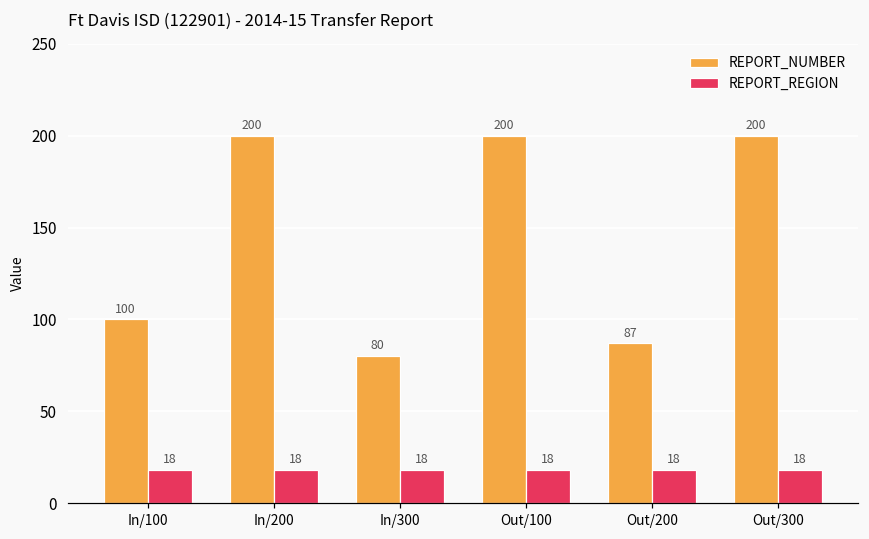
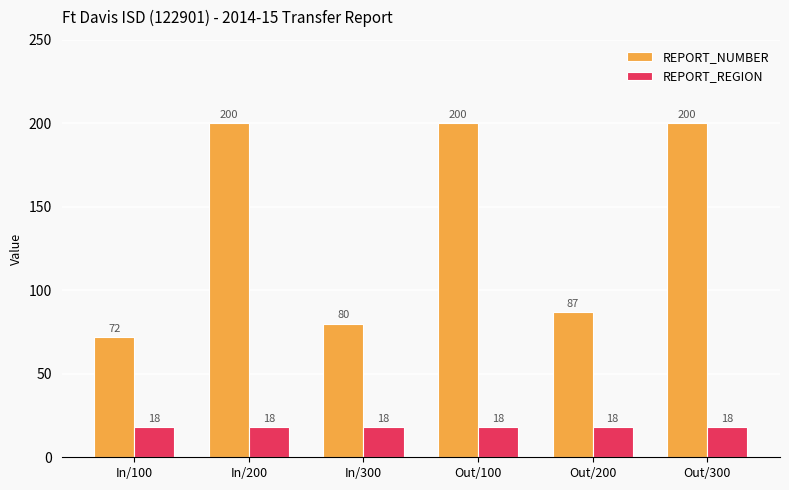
  {
    "REPORT_NUMBER": {
-     "In/100": 100,
+     "In/100": 72,
      "In/200": 200,
      "In/300": 80,
      "Out/100": 200,
      "Out/200": 87,
      "Out/300": 200
    },
    "REPORT_REGION": {
      "In/100": 18,
      "In/200": 18,
      "In/300": 18,
      "Out/100": 18,
      "Out/200": 18,
      "Out/300": 18
    }
  }
